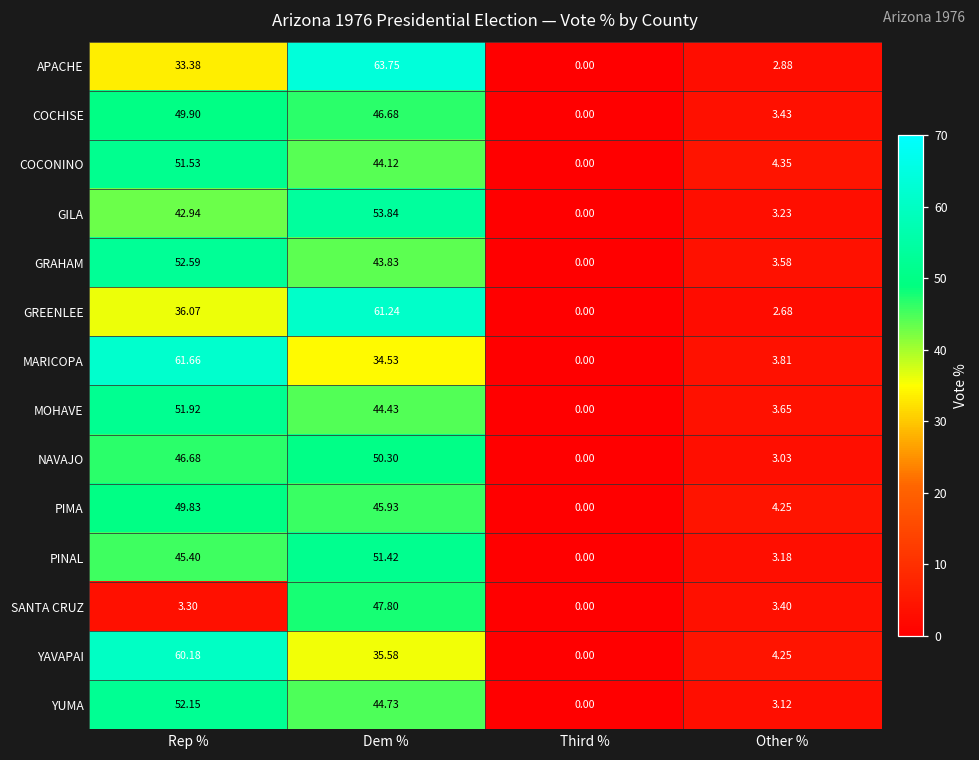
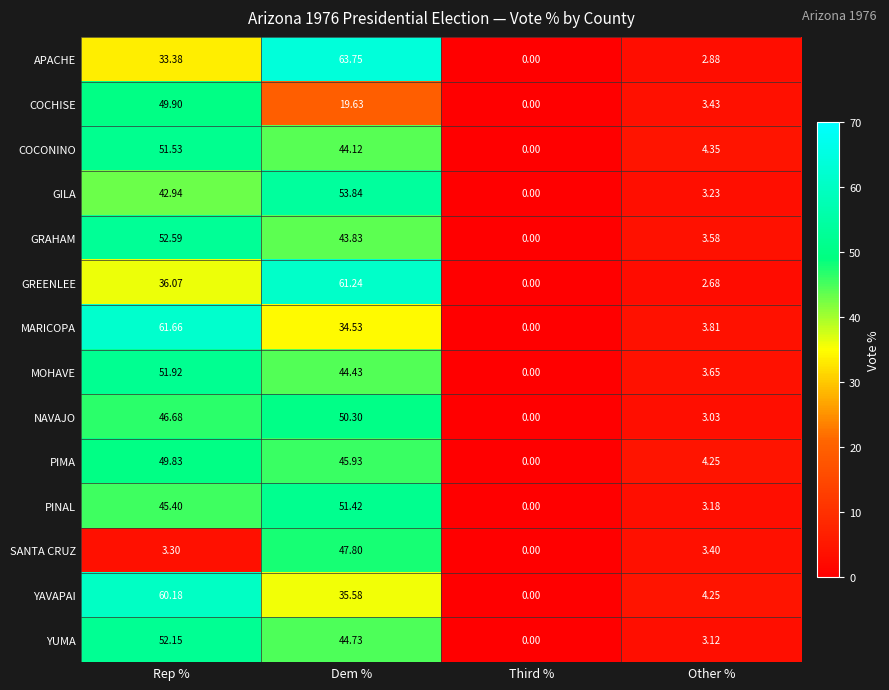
  {
    "APACHE": {
      "Rep %": 33.38,
      "Dem %": 63.75,
      "Third %": 0.00,
      "Other %": 2.88
    },
    "COCHISE": {
      "Rep %": 49.90,
-     "Dem %": 46.68,
+     "Dem %": 19.63,
      "Third %": 0.00,
      "Other %": 3.43
    },
    "COCONINO": {
      "Rep %": 51.53,
      "Dem %": 44.12,
      "Third %": 0.00,
      "Other %": 4.35
    },
    "GILA": {
      "Rep %": 42.94,
      "Dem %": 53.84,
      "Third %": 0.00,
      "Other %": 3.23
    },
    "GRAHAM": {
      "Rep %": 52.59,
      "Dem %": 43.83,
      "Third %": 0.00,
      "Other %": 3.58
    },
    "GREENLEE": {
      "Rep %": 36.07,
      "Dem %": 61.24,
      "Third %": 0.00,
      "Other %": 2.68
    },
    "MARICOPA": {
      "Rep %": 61.66,
      "Dem %": 34.53,
      "Third %": 0.00,
      "Other %": 3.81
    },
    "MOHAVE": {
      "Rep %": 51.92,
      "Dem %": 44.43,
      "Third %": 0.00,
      "Other %": 3.65
    },
    "NAVAJO": {
      "Rep %": 46.68,
      "Dem %": 50.30,
      "Third %": 0.00,
      "Other %": 3.03
    },
    "PIMA": {
      "Rep %": 49.83,
      "Dem %": 45.93,
      "Third %": 0.00,
      "Other %": 4.25
    },
    "PINAL": {
      "Rep %": 45.40,
      "Dem %": 51.42,
      "Third %": 0.00,
      "Other %": 3.18
    },
    "SANTA CRUZ": {
      "Rep %": 3.30,
      "Dem %": 47.80,
      "Third %": 0.00,
      "Other %": 3.40
    },
    "YAVAPAI": {
      "Rep %": 60.18,
      "Dem %": 35.58,
      "Third %": 0.00,
      "Other %": 4.25
    },
    "YUMA": {
      "Rep %": 52.15,
      "Dem %": 44.73,
      "Third %": 0.00,
      "Other %": 3.12
    }
  }
